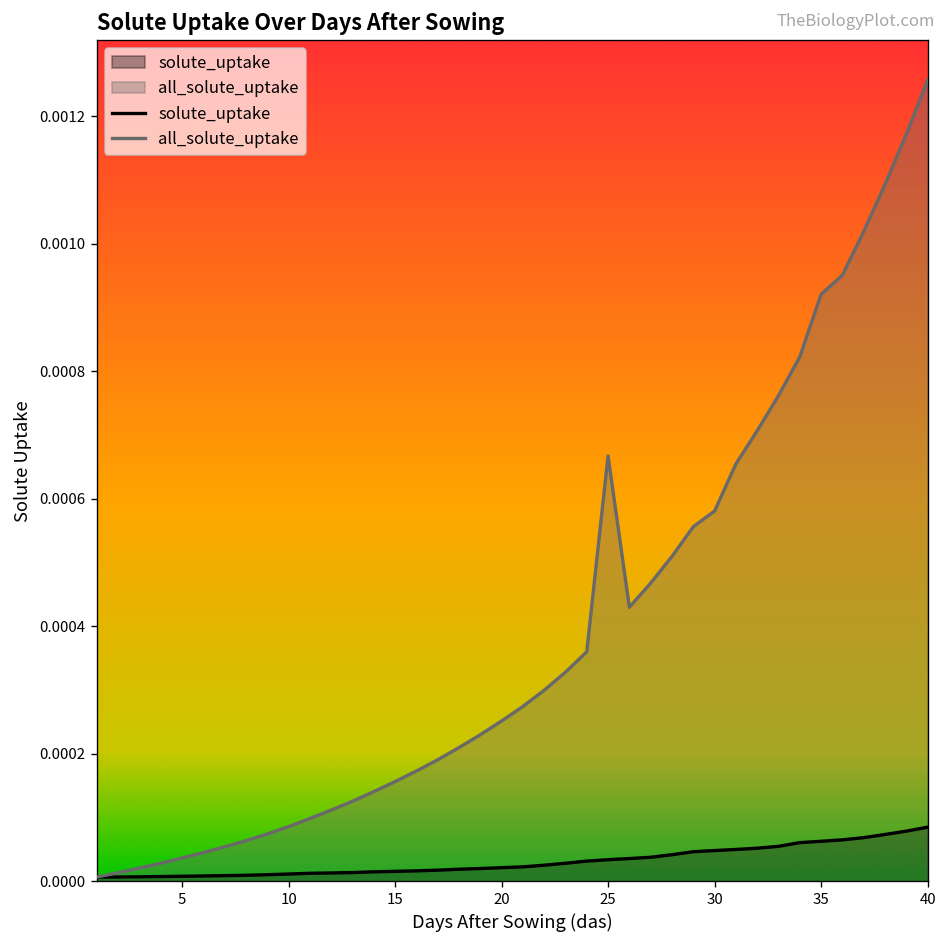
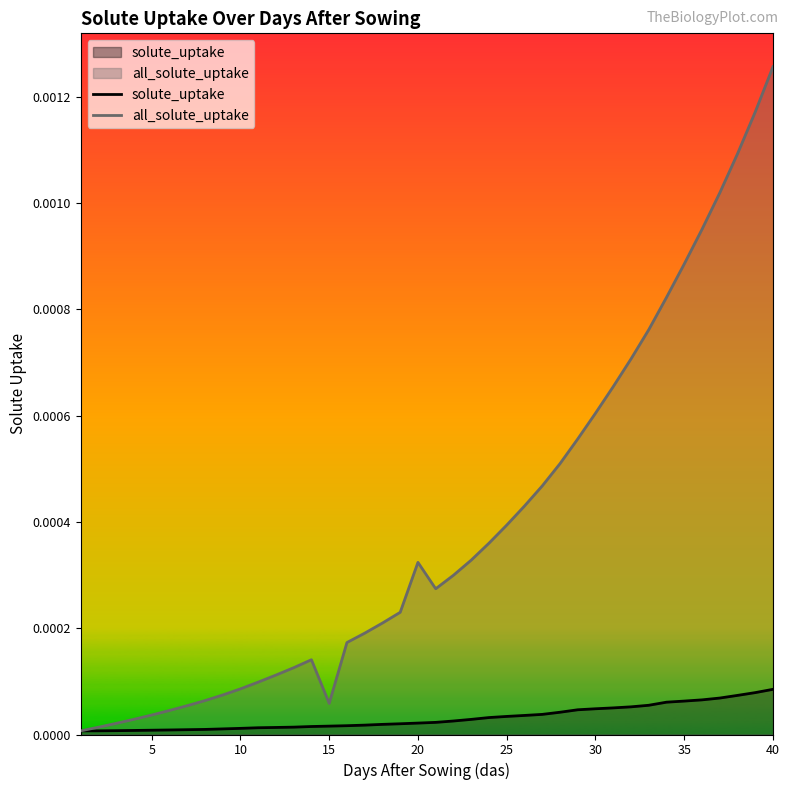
  {
    "solute_uptake": {
      "5": 0.00001,
      "10": 0.00001,
      "15": 0.00002,
      "20": 0.00002,
      "25": 0.00003,
      "30": 0.00005,
      "35": 0.00006,
      "40": 0.00009
    },
    "all_solute_uptake": {
      "5": 0.00004,
      "10": 0.00009,
-     "15": 0.00016,
-     "20": 0.00025,
-     "25": 0.00067,
-     "30": 0.00058,
-     "35": 0.00092,
+     "15": 0.00006,
+     "20": 0.00032,
+     "25": 0.00039,
+     "30": 0.00060,
+     "35": 0.00089,
      "40": 0.00126
    }
  }
